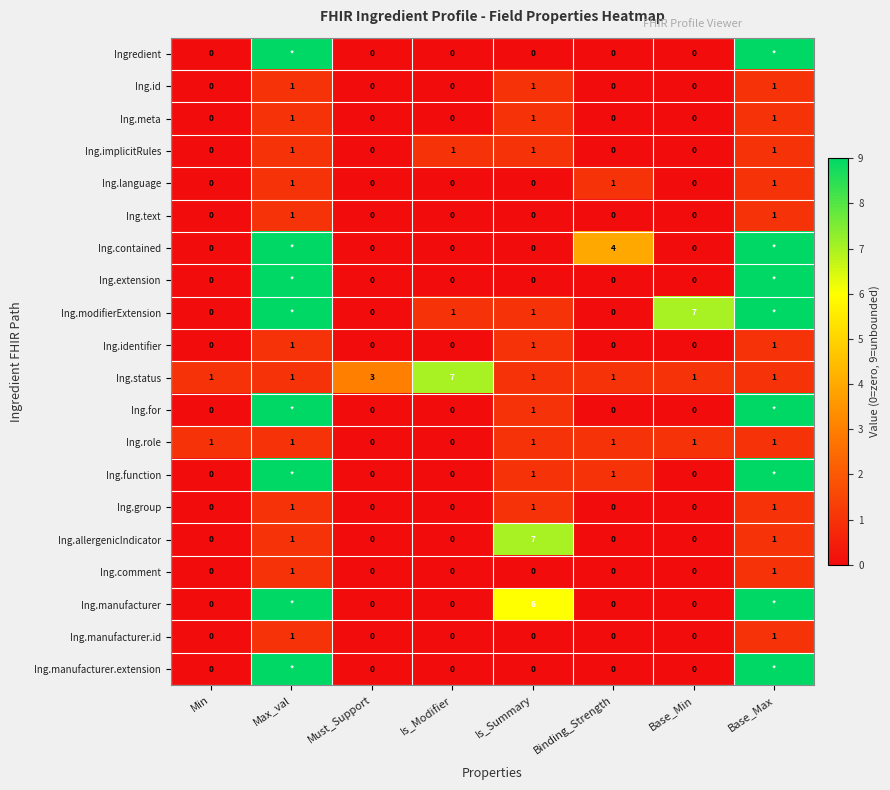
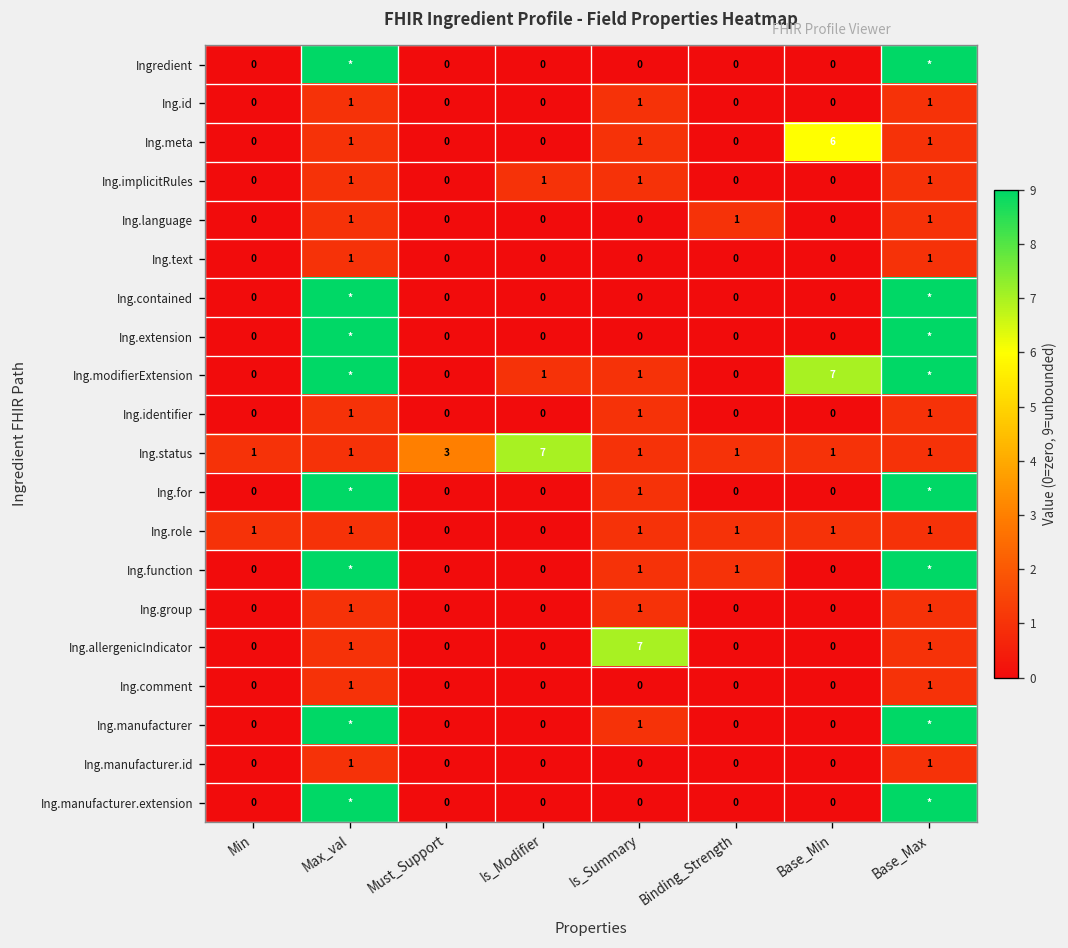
  {
    "Ingredient": {
      "Min": 0,
      "Must_Support": 0,
      "Is_Modifier": 0,
      "Is_Summary": 0,
      "Binding_Strength": 0,
      "Base_Min": 0
    },
    "Ing.id": {
      "Min": 0,
      "Max_val": 1,
      "Must_Support": 0,
      "Is_Modifier": 0,
      "Is_Summary": 1,
      "Binding_Strength": 0,
      "Base_Min": 0,
      "Base_Max": 1
    },
    "Ing.meta": {
      "Min": 0,
      "Max_val": 1,
      "Must_Support": 0,
      "Is_Modifier": 0,
      "Is_Summary": 1,
      "Binding_Strength": 0,
-     "Base_Min": 0,
+     "Base_Min": 6,
      "Base_Max": 1
    },
    "Ing.implicitRules": {
      "Min": 0,
      "Max_val": 1,
      "Must_Support": 0,
      "Is_Modifier": 1,
      "Is_Summary": 1,
      "Binding_Strength": 0,
      "Base_Min": 0,
      "Base_Max": 1
    },
    "Ing.language": {
      "Min": 0,
      "Max_val": 1,
      "Must_Support": 0,
      "Is_Modifier": 0,
      "Is_Summary": 0,
      "Binding_Strength": 1,
      "Base_Min": 0,
      "Base_Max": 1
    },
    "Ing.text": {
      "Min": 0,
      "Max_val": 1,
      "Must_Support": 0,
      "Is_Modifier": 0,
      "Is_Summary": 0,
      "Binding_Strength": 0,
      "Base_Min": 0,
      "Base_Max": 1
    },
    "Ing.contained": {
      "Min": 0,
      "Must_Support": 0,
      "Is_Modifier": 0,
      "Is_Summary": 0,
-     "Binding_Strength": 4,
+     "Binding_Strength": 0,
      "Base_Min": 0
    },
    "Ing.extension": {
      "Min": 0,
      "Must_Support": 0,
      "Is_Modifier": 0,
      "Is_Summary": 0,
      "Binding_Strength": 0,
      "Base_Min": 0
    },
    "Ing.modifierExtension": {
      "Min": 0,
      "Must_Support": 0,
      "Is_Modifier": 1,
      "Is_Summary": 1,
      "Binding_Strength": 0,
      "Base_Min": 7
    },
    "Ing.identifier": {
      "Min": 0,
      "Max_val": 1,
      "Must_Support": 0,
      "Is_Modifier": 0,
      "Is_Summary": 1,
      "Binding_Strength": 0,
      "Base_Min": 0,
      "Base_Max": 1
    },
    "Ing.status": {
      "Min": 1,
      "Max_val": 1,
      "Must_Support": 3,
      "Is_Modifier": 7,
      "Is_Summary": 1,
      "Binding_Strength": 1,
      "Base_Min": 1,
      "Base_Max": 1
    },
    "Ing.for": {
      "Min": 0,
      "Must_Support": 0,
      "Is_Modifier": 0,
      "Is_Summary": 1,
      "Binding_Strength": 0,
      "Base_Min": 0
    },
    "Ing.role": {
      "Min": 1,
      "Max_val": 1,
      "Must_Support": 0,
      "Is_Modifier": 0,
      "Is_Summary": 1,
      "Binding_Strength": 1,
      "Base_Min": 1,
      "Base_Max": 1
    },
    "Ing.function": {
      "Min": 0,
      "Must_Support": 0,
      "Is_Modifier": 0,
      "Is_Summary": 1,
      "Binding_Strength": 1,
      "Base_Min": 0
    },
    "Ing.group": {
      "Min": 0,
      "Max_val": 1,
      "Must_Support": 0,
      "Is_Modifier": 0,
      "Is_Summary": 1,
      "Binding_Strength": 0,
      "Base_Min": 0,
      "Base_Max": 1
    },
    "Ing.allergenicIndicator": {
      "Min": 0,
      "Max_val": 1,
      "Must_Support": 0,
      "Is_Modifier": 0,
      "Is_Summary": 7,
      "Binding_Strength": 0,
      "Base_Min": 0,
      "Base_Max": 1
    },
    "Ing.comment": {
      "Min": 0,
      "Max_val": 1,
      "Must_Support": 0,
      "Is_Modifier": 0,
      "Is_Summary": 0,
      "Binding_Strength": 0,
      "Base_Min": 0,
      "Base_Max": 1
    },
    "Ing.manufacturer": {
      "Min": 0,
      "Must_Support": 0,
      "Is_Modifier": 0,
-     "Is_Summary": 6,
+     "Is_Summary": 1,
      "Binding_Strength": 0,
      "Base_Min": 0
    },
    "Ing.manufacturer.id": {
      "Min": 0,
      "Max_val": 1,
      "Must_Support": 0,
      "Is_Modifier": 0,
      "Is_Summary": 0,
      "Binding_Strength": 0,
      "Base_Min": 0,
      "Base_Max": 1
    },
    "Ing.manufacturer.extension": {
      "Min": 0,
      "Must_Support": 0,
      "Is_Modifier": 0,
      "Is_Summary": 0,
      "Binding_Strength": 0,
      "Base_Min": 0
    }
  }
